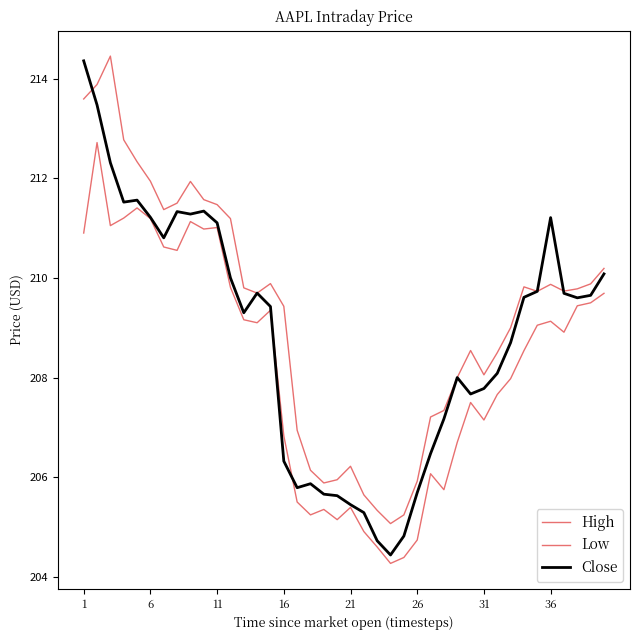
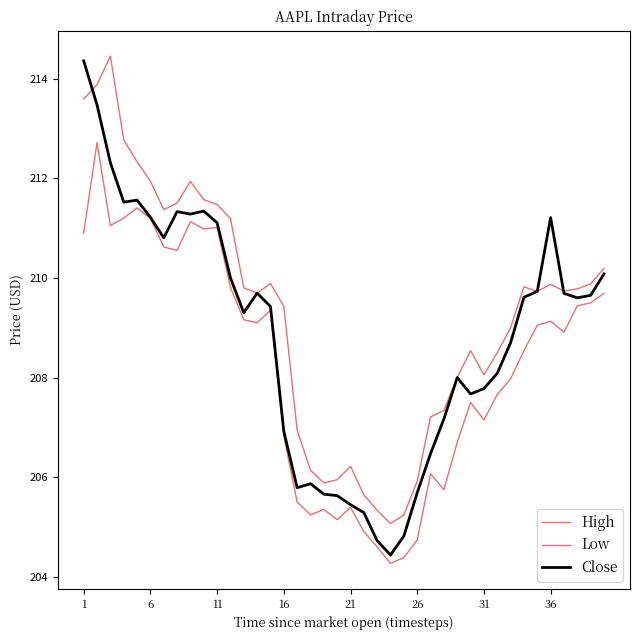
  {
    "Close": {
      "1": 214.4,
      "11": 211.1,
-     "16": 206.3,
+     "16": 206.9,
      "21": 205.4,
      "26": 205.7,
      "31": 207.8,
      "36": 211.2
    }
  }
